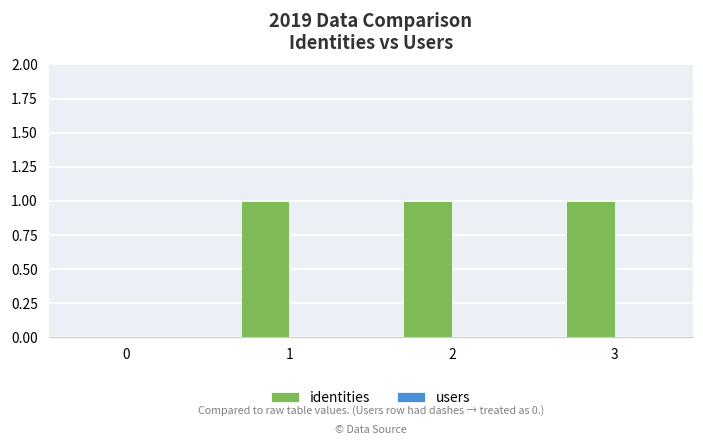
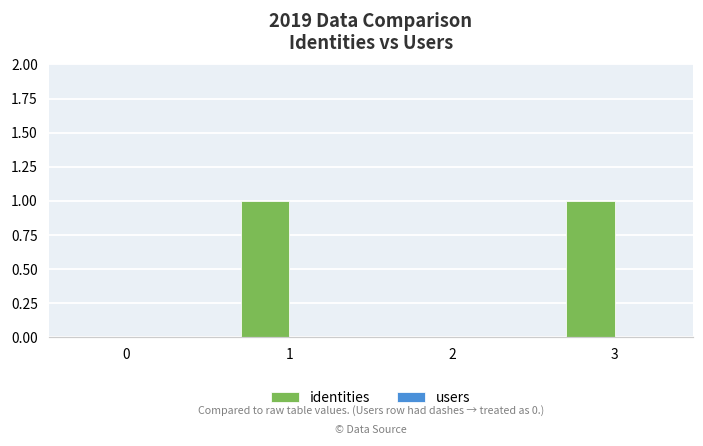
  {
    "identities": {
      "0": 0,
      "1": 1,
-     "2": 1,
+     "2": 0,
      "3": 1
    },
    "users": {
      "0": 0,
      "1": 0,
      "2": 0,
      "3": 0
    }
  }
